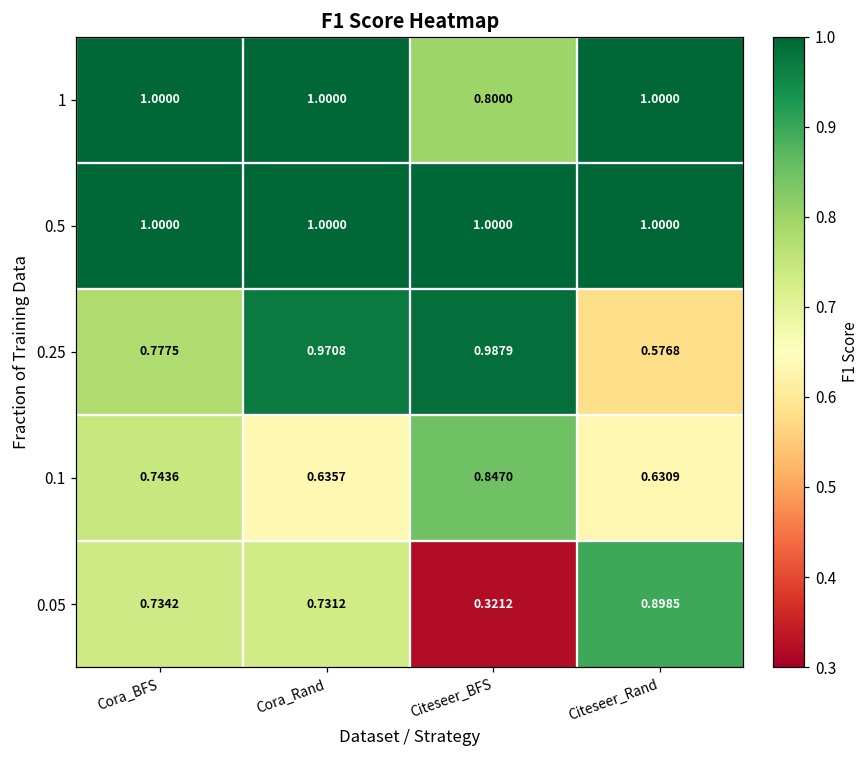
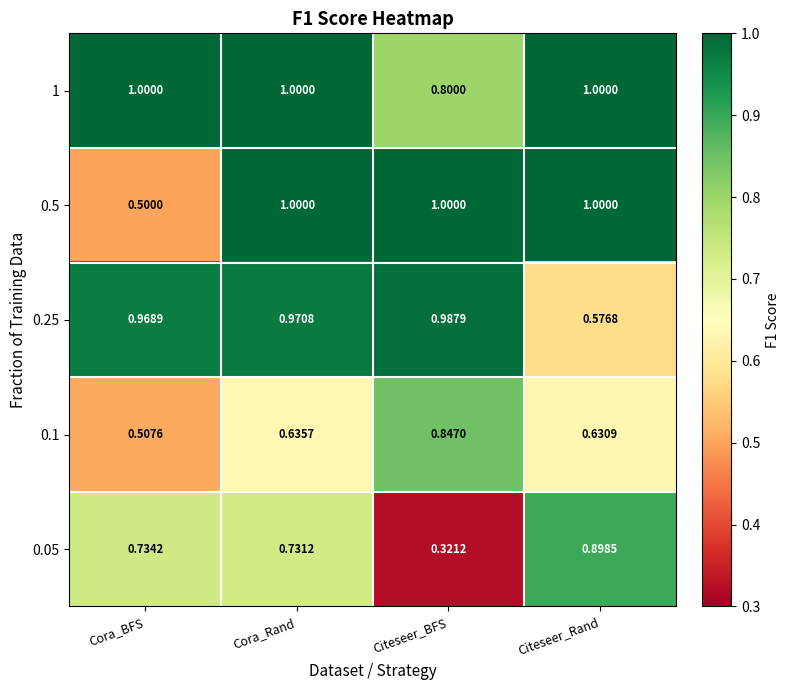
  {
    "1": {
      "Cora_BFS": 1.0000,
      "Cora_Rand": 1.0000,
      "Citeseer_BFS": 0.8000,
      "Citeseer_Rand": 1.0000
    },
    "0.5": {
-     "Cora_BFS": 1.0000,
+     "Cora_BFS": 0.5000,
      "Cora_Rand": 1.0000,
      "Citeseer_BFS": 1.0000,
      "Citeseer_Rand": 1.0000
    },
    "0.25": {
-     "Cora_BFS": 0.7775,
+     "Cora_BFS": 0.9689,
      "Cora_Rand": 0.9708,
      "Citeseer_BFS": 0.9879,
      "Citeseer_Rand": 0.5768
    },
    "0.1": {
-     "Cora_BFS": 0.7436,
+     "Cora_BFS": 0.5076,
      "Cora_Rand": 0.6357,
      "Citeseer_BFS": 0.8470,
      "Citeseer_Rand": 0.6309
    },
    "0.05": {
      "Cora_BFS": 0.7342,
      "Cora_Rand": 0.7312,
      "Citeseer_BFS": 0.3212,
      "Citeseer_Rand": 0.8985
    }
  }
